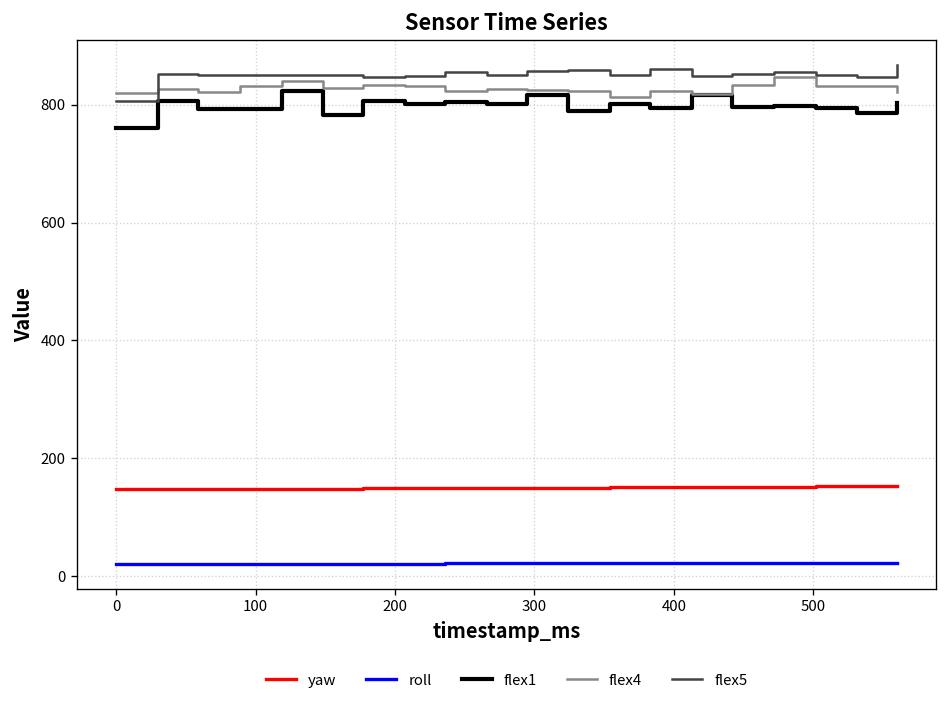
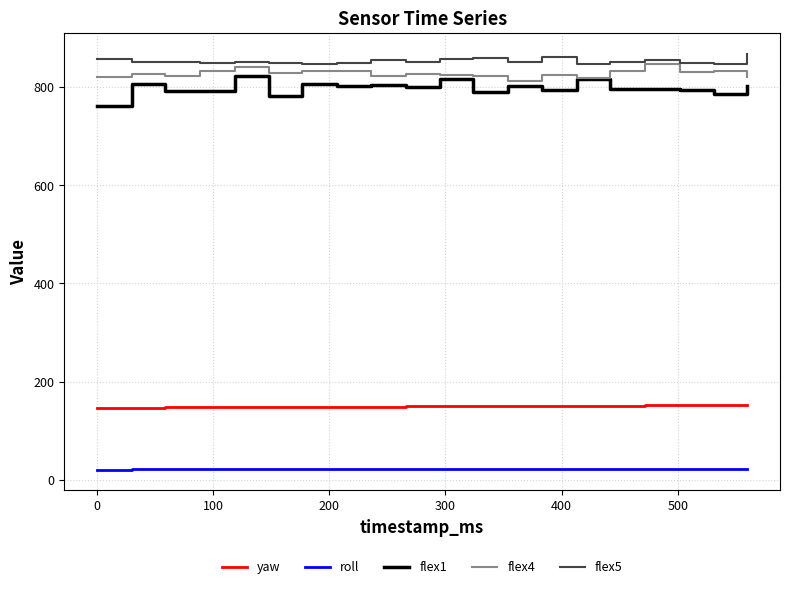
  {
    "yaw": {
      "0": 150
    },
    "roll": {
      "0": 20
    },
    "flex1": {
      "0": 760
    },
    "flex4": {
      "0": 820
    },
    "flex5": {
-     "0": 810
+     "0": 860
    }
  }
